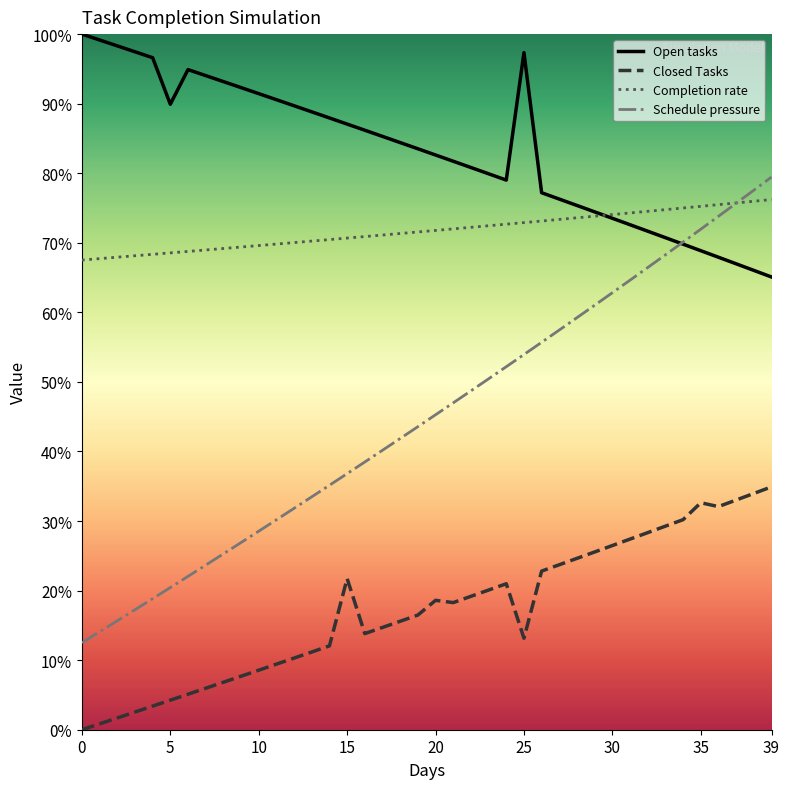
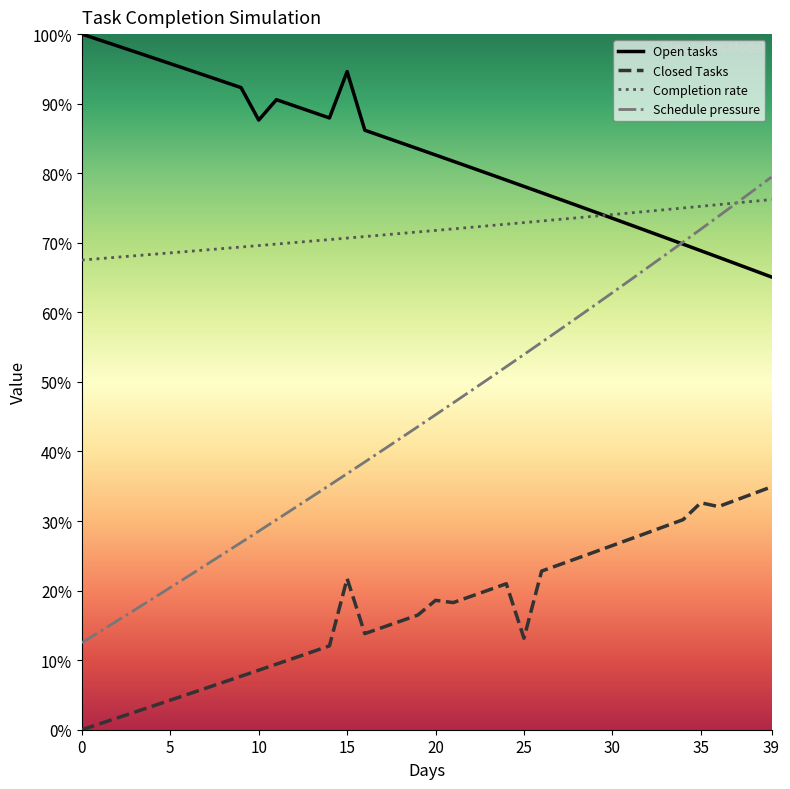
  {
    "Open tasks": {
      "0": "100%",
-     "5": "90%",
-     "10": "91%",
-     "15": "87%",
+     "5": "96%",
+     "10": "88%",
+     "15": "95%",
      "20": "83%",
-     "25": "97%",
+     "25": "78%",
      "30": "74%",
      "35": "69%",
      "39": "65%"
    }
  }
